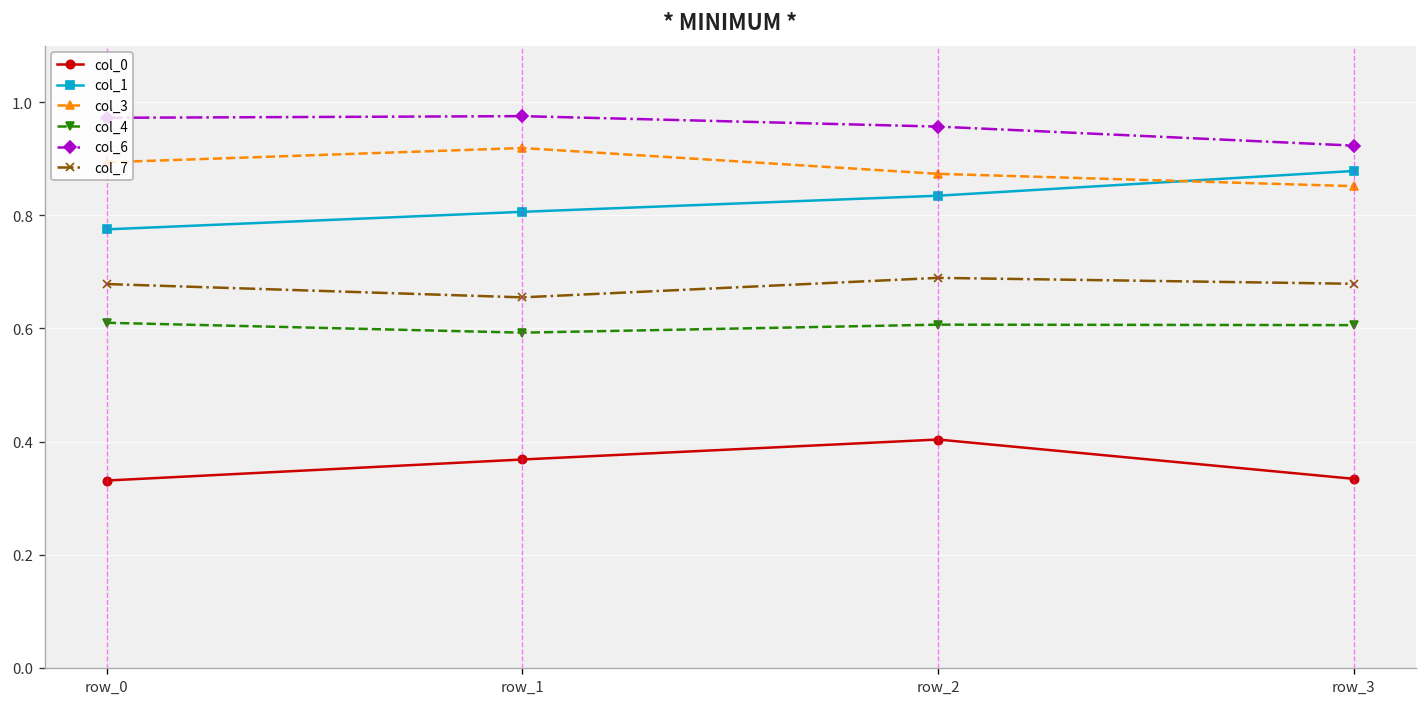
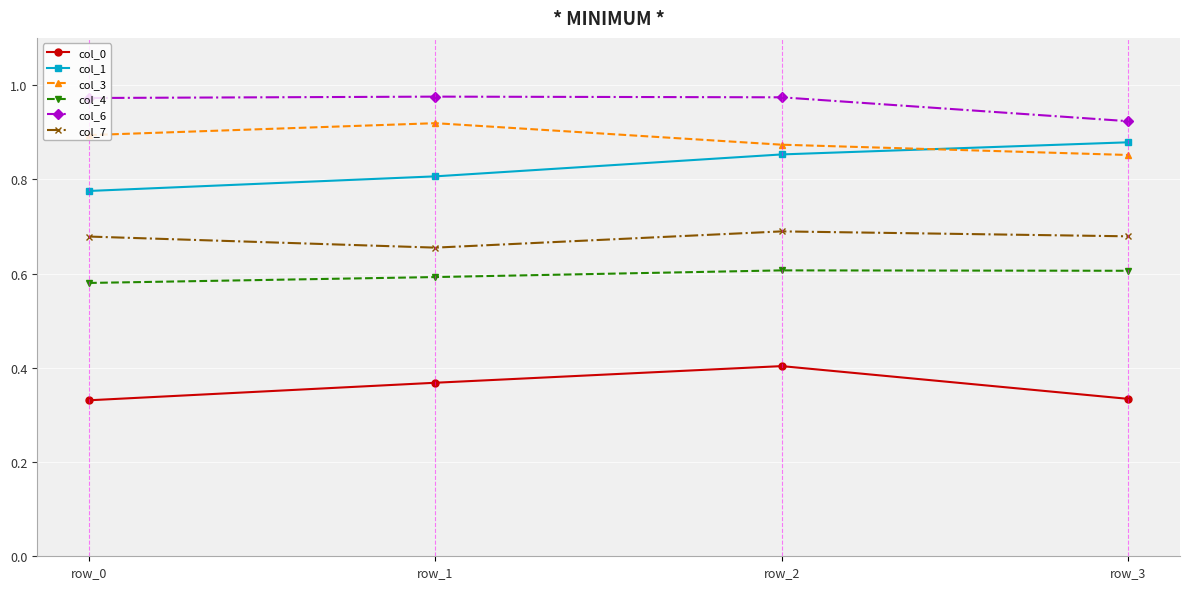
  {
    "col_0": {
      "row_0": 0.33,
      "row_1": 0.37,
      "row_2": 0.40,
      "row_3": 0.33
    },
    "col_1": {
      "row_0": 0.78,
      "row_1": 0.81,
-     "row_2": 0.83,
+     "row_2": 0.85,
      "row_3": 0.88
    },
    "col_3": {
      "row_1": 0.92,
      "row_2": 0.87,
      "row_3": 0.85
    },
    "col_4": {
-     "row_0": 0.61,
+     "row_0": 0.58,
      "row_1": 0.59,
      "row_2": 0.61,
      "row_3": 0.61
    },
    "col_6": {
      "row_1": 0.98,
-     "row_2": 0.96,
+     "row_2": 0.97,
      "row_3": 0.92
    },
    "col_7": {
      "row_0": 0.68,
      "row_1": 0.65,
      "row_2": 0.69,
      "row_3": 0.68
    }
  }
